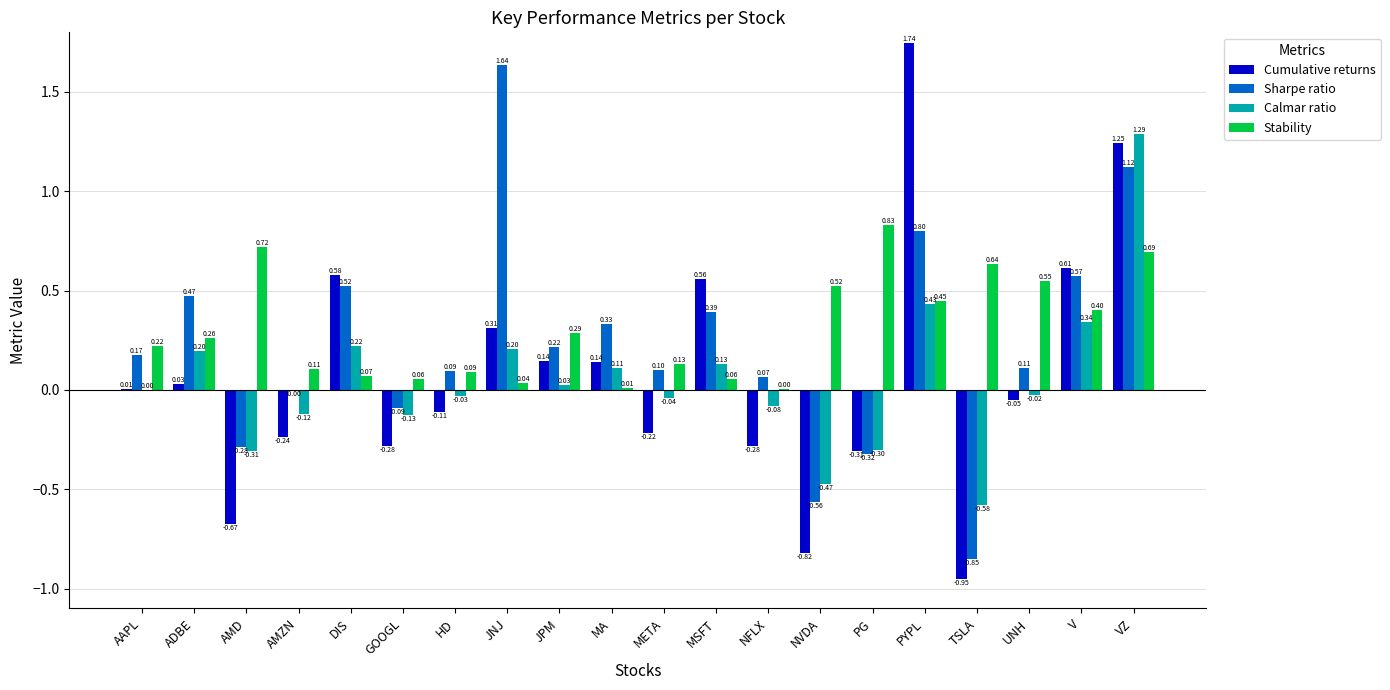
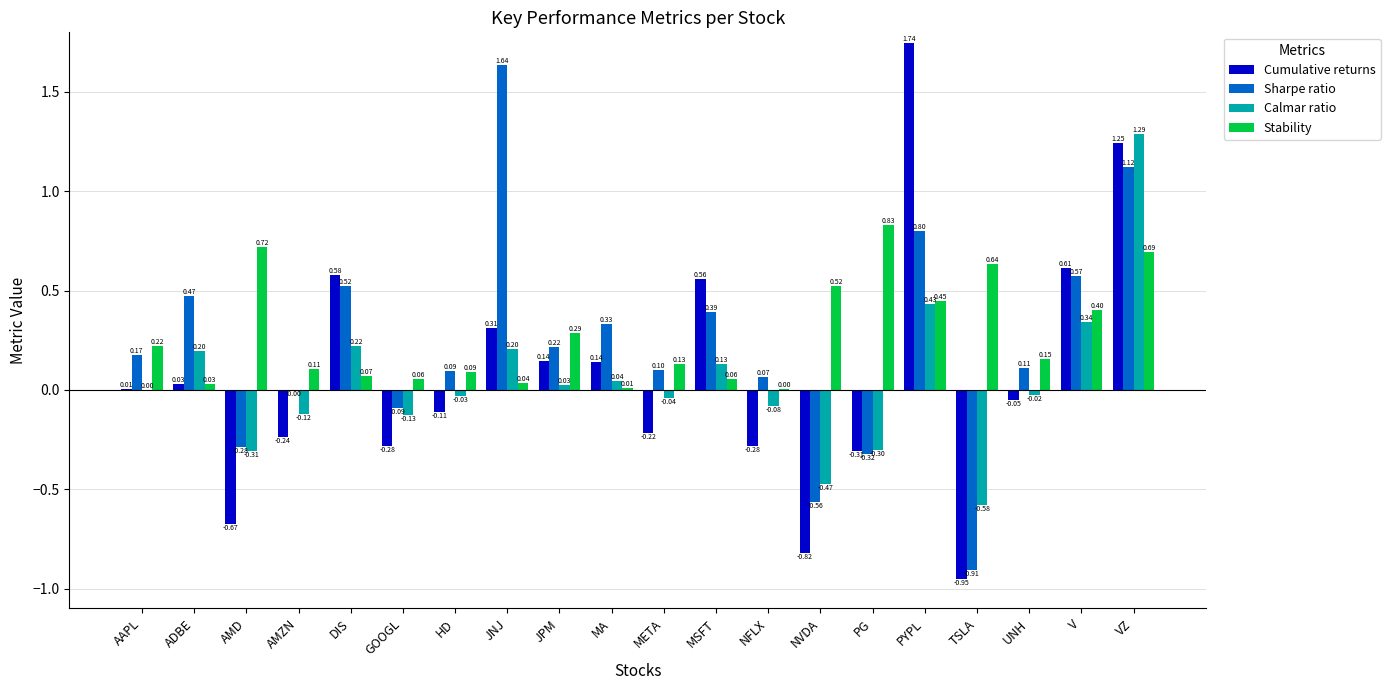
  {
    "Cumulative returns": {
      "AAPL": 0.01,
      "ADBE": 0.03,
      "AMD": -0.67,
      "AMZN": -0.24,
      "DIS": 0.58,
      "GOOGL": -0.28,
      "HD": -0.11,
      "JNJ": 0.31,
      "JPM": 0.14,
      "MA": 0.14,
      "META": -0.22,
      "MSFT": 0.56,
      "NFLX": -0.28,
      "NVDA": -0.82,
      "PYPL": 1.74,
      "TSLA": -0.95,
      "UNH": -0.05,
      "V": 0.61,
      "VZ": 1.25
    },
    "Sharpe ratio": {
      "AAPL": 0.17,
      "ADBE": 0.47,
      "AMD": -0.28,
      "AMZN": -0.00,
      "DIS": 0.52,
      "GOOGL": -0.09,
      "HD": 0.09,
      "JNJ": 1.64,
      "JPM": 0.22,
      "MA": 0.33,
      "META": 0.10,
      "MSFT": 0.39,
      "NFLX": 0.07,
      "NVDA": -0.56,
      "PYPL": 0.80,
-     "TSLA": -0.85,
+     "TSLA": -0.91,
      "UNH": 0.11,
      "V": 0.57,
      "VZ": 1.12
    },
    "Calmar ratio": {
      "AAPL": 0.00,
      "ADBE": 0.20,
      "AMZN": -0.12,
      "DIS": 0.22,
      "GOOGL": -0.13,
      "HD": -0.03,
      "JNJ": 0.20,
      "JPM": 0.03,
-     "MA": 0.11,
+     "MA": 0.04,
      "META": -0.04,
      "MSFT": 0.13,
      "NFLX": -0.08,
      "NVDA": -0.47,
      "PYPL": 0.43,
      "TSLA": -0.58,
      "UNH": -0.02,
      "V": 0.34,
      "VZ": 1.29
    },
    "Stability": {
      "AAPL": 0.22,
-     "ADBE": 0.26,
+     "ADBE": 0.03,
      "AMD": 0.72,
      "AMZN": 0.11,
      "DIS": 0.07,
      "GOOGL": 0.06,
      "HD": 0.09,
      "JNJ": 0.04,
      "JPM": 0.29,
      "MA": 0.01,
      "META": 0.13,
      "MSFT": 0.06,
      "NFLX": 0.00,
      "NVDA": 0.52,
      "PG": 0.83,
      "PYPL": 0.45,
      "TSLA": 0.64,
-     "UNH": 0.55,
+     "UNH": 0.15,
      "V": 0.40,
      "VZ": 0.69
    }
  }
